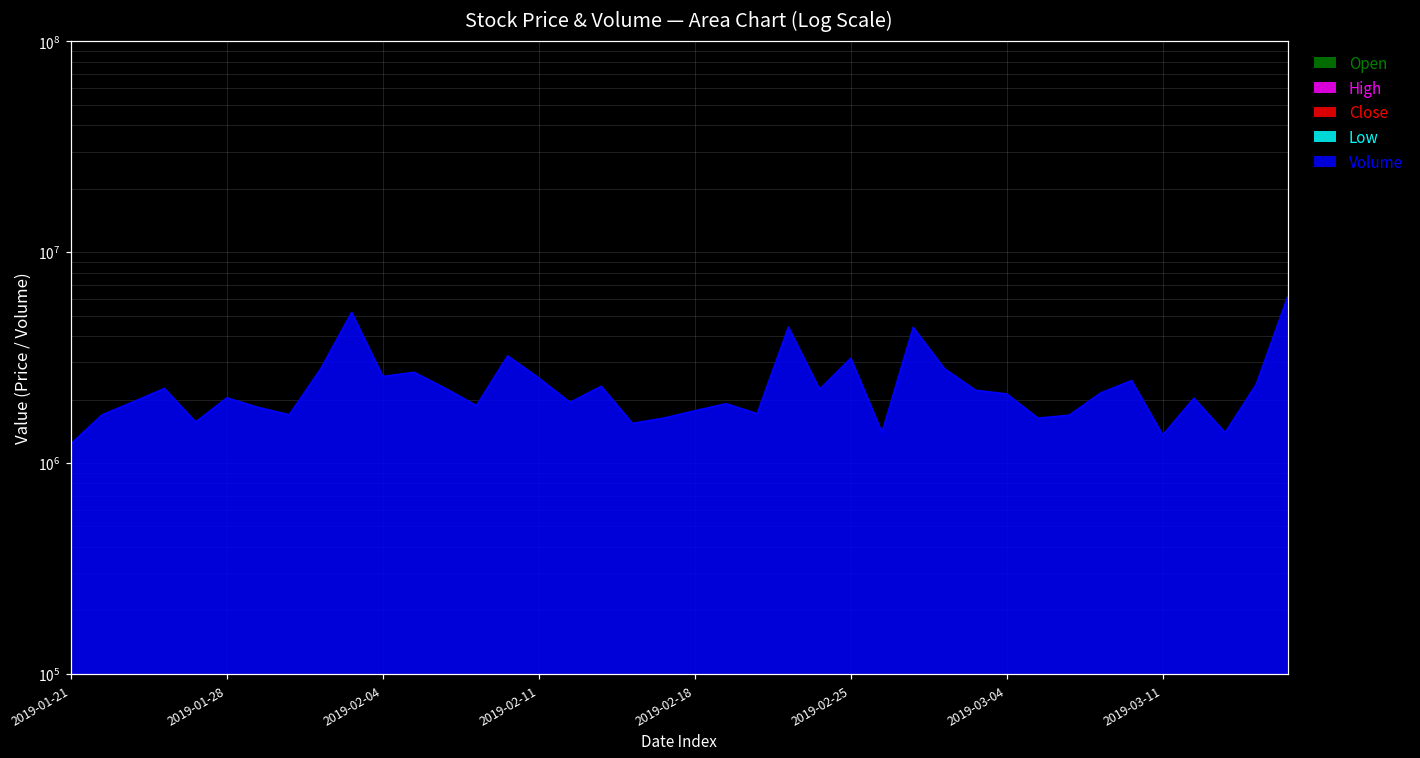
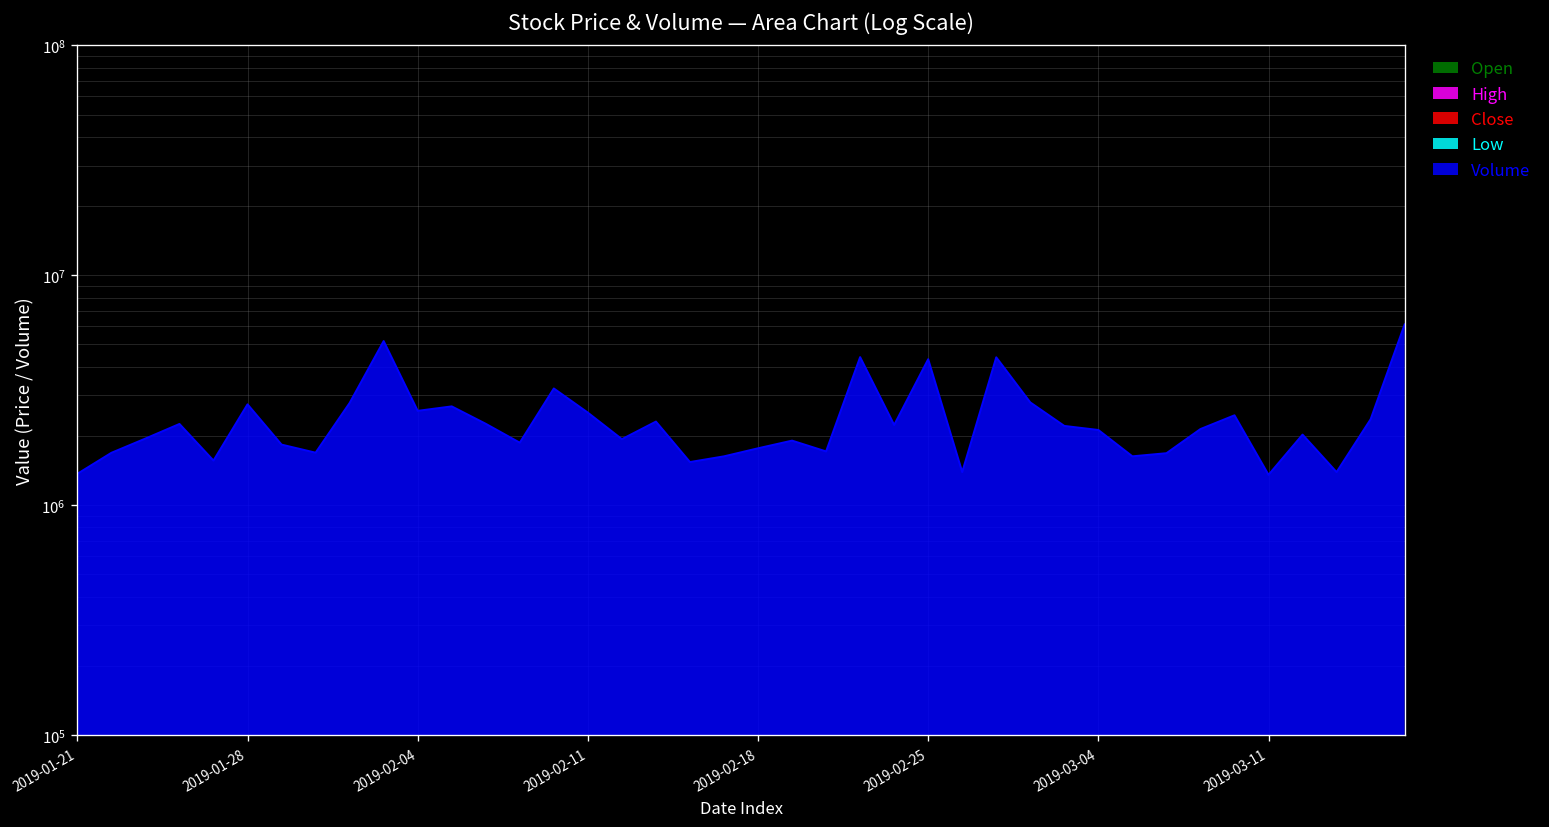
  {
    "Volume": {
-     "2019-01-21": 1200000,
-     "2019-01-28": 2000000,
+     "2019-01-21": 1400000,
+     "2019-01-28": 2700000,
      "2019-02-04": 2600000,
      "2019-02-11": 2500000,
      "2019-02-18": 1800000,
-     "2019-02-25": 3100000,
+     "2019-02-25": 4300000,
      "2019-03-04": 2100000,
      "2019-03-11": 1400000
    }
  }
